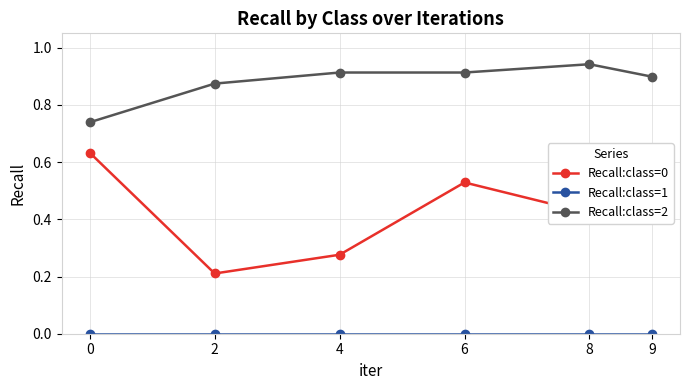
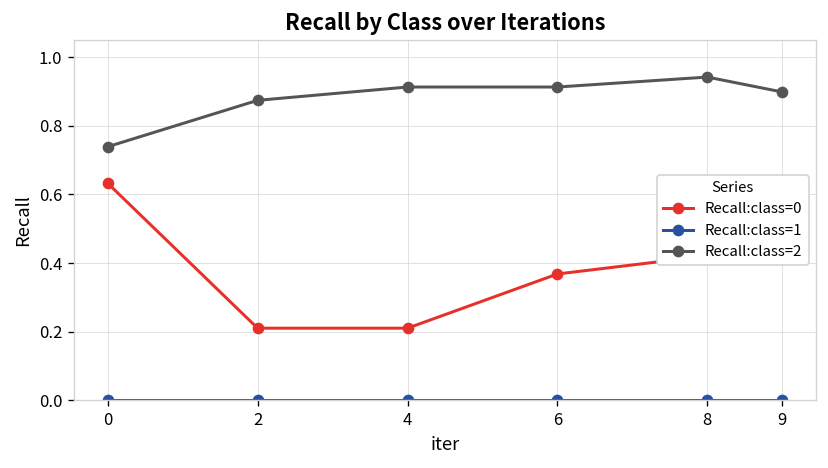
  {
    "Recall:class=0": {
      "0": 0.63,
      "2": 0.21,
-     "4": 0.28,
-     "6": 0.53
+     "4": 0.21,
+     "6": 0.37
    },
    "Recall:class=1": {
      "0": 0.00,
      "2": 0.00,
      "4": 0.00,
      "6": 0.00,
      "8": 0.00,
      "9": 0.00
    },
    "Recall:class=2": {
      "0": 0.74,
      "2": 0.87,
      "4": 0.91,
      "6": 0.91,
      "8": 0.94,
      "9": 0.90
    }
  }
